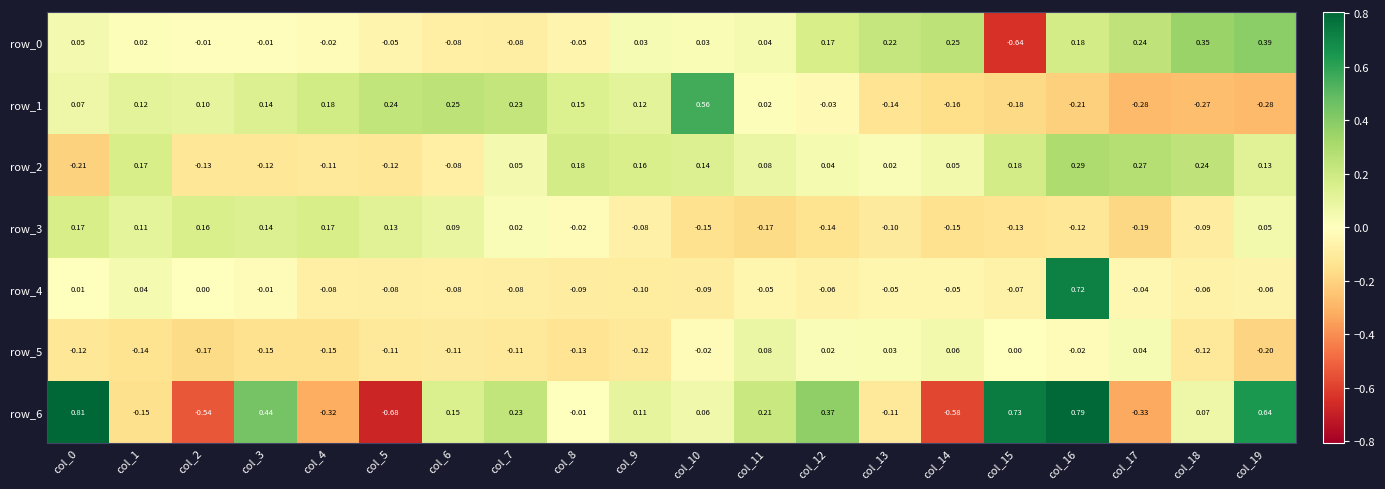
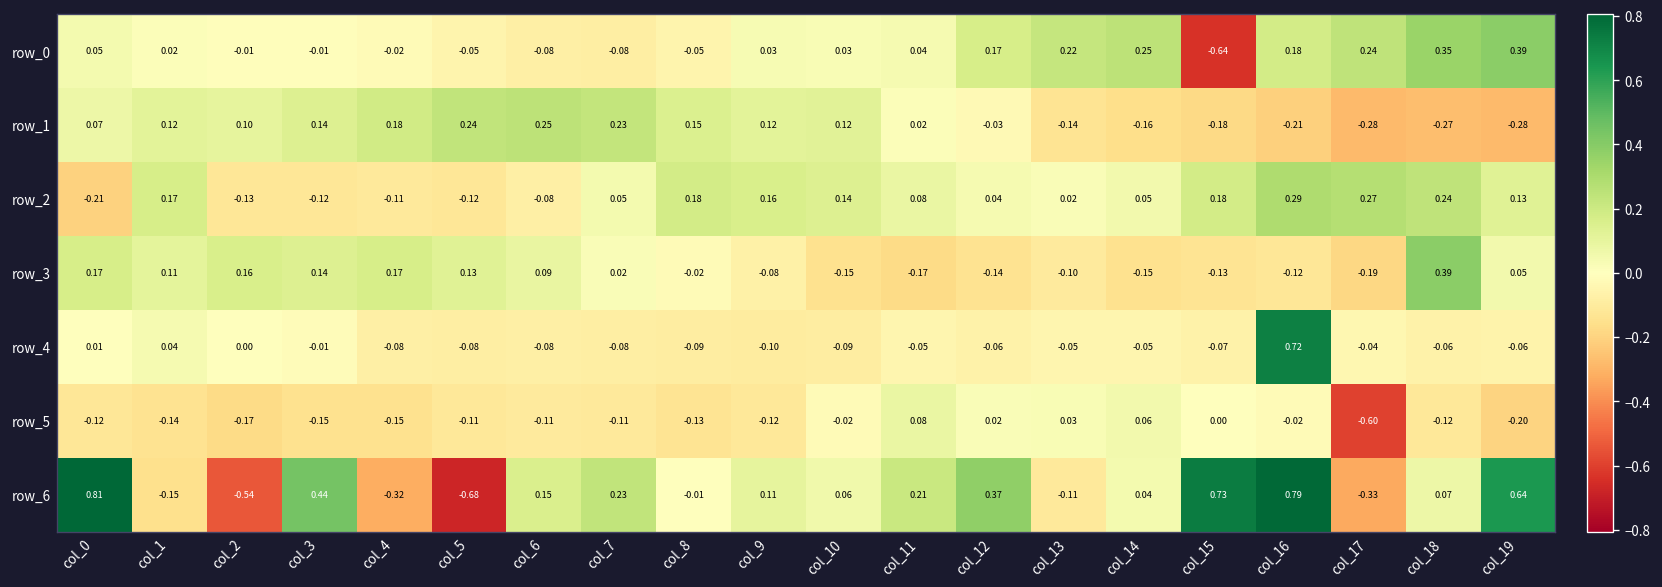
  {
    "row_0": {
      "col_0": 0.05,
      "col_1": 0.02,
      "col_2": -0.01,
      "col_3": -0.01,
      "col_4": -0.02,
      "col_5": -0.05,
      "col_6": -0.08,
      "col_7": -0.08,
      "col_8": -0.05,
      "col_9": 0.03,
      "col_10": 0.03,
      "col_11": 0.04,
      "col_12": 0.17,
      "col_13": 0.22,
      "col_14": 0.25,
      "col_15": -0.64,
      "col_16": 0.18,
      "col_17": 0.24,
      "col_18": 0.35,
      "col_19": 0.39
    },
    "row_1": {
      "col_0": 0.07,
      "col_1": 0.12,
      "col_2": 0.10,
      "col_3": 0.14,
      "col_4": 0.18,
      "col_5": 0.24,
      "col_6": 0.25,
      "col_7": 0.23,
      "col_8": 0.15,
      "col_9": 0.12,
-     "col_10": 0.56,
+     "col_10": 0.12,
      "col_11": 0.02,
      "col_12": -0.03,
      "col_13": -0.14,
      "col_14": -0.16,
      "col_15": -0.18,
      "col_16": -0.21,
      "col_17": -0.28,
      "col_18": -0.27,
      "col_19": -0.28
    },
    "row_2": {
      "col_0": -0.21,
      "col_1": 0.17,
      "col_2": -0.13,
      "col_3": -0.12,
      "col_4": -0.11,
      "col_5": -0.12,
      "col_6": -0.08,
      "col_7": 0.05,
      "col_8": 0.18,
      "col_9": 0.16,
      "col_10": 0.14,
      "col_11": 0.08,
      "col_12": 0.04,
      "col_13": 0.02,
      "col_14": 0.05,
      "col_15": 0.18,
      "col_16": 0.29,
      "col_17": 0.27,
      "col_18": 0.24,
      "col_19": 0.13
    },
    "row_3": {
      "col_0": 0.17,
      "col_1": 0.11,
      "col_2": 0.16,
      "col_3": 0.14,
      "col_4": 0.17,
      "col_5": 0.13,
      "col_6": 0.09,
      "col_7": 0.02,
      "col_8": -0.02,
      "col_9": -0.08,
      "col_10": -0.15,
      "col_11": -0.17,
      "col_12": -0.14,
      "col_13": -0.10,
      "col_14": -0.15,
      "col_15": -0.13,
      "col_16": -0.12,
      "col_17": -0.19,
-     "col_18": -0.09,
+     "col_18": 0.39,
      "col_19": 0.05
    },
    "row_4": {
      "col_0": 0.01,
      "col_1": 0.04,
      "col_2": 0.00,
      "col_3": -0.01,
      "col_4": -0.08,
      "col_5": -0.08,
      "col_6": -0.08,
      "col_7": -0.08,
      "col_8": -0.09,
      "col_9": -0.10,
      "col_10": -0.09,
      "col_11": -0.05,
      "col_12": -0.06,
      "col_13": -0.05,
      "col_14": -0.05,
      "col_15": -0.07,
      "col_16": 0.72,
      "col_17": -0.04,
      "col_18": -0.06,
      "col_19": -0.06
    },
    "row_5": {
      "col_0": -0.12,
      "col_1": -0.14,
      "col_2": -0.17,
      "col_3": -0.15,
      "col_4": -0.15,
      "col_5": -0.11,
      "col_6": -0.11,
      "col_7": -0.11,
      "col_8": -0.13,
      "col_9": -0.12,
      "col_10": -0.02,
      "col_11": 0.08,
      "col_12": 0.02,
      "col_13": 0.03,
      "col_14": 0.06,
      "col_15": 0.00,
      "col_16": -0.02,
-     "col_17": 0.04,
+     "col_17": -0.60,
      "col_18": -0.12,
      "col_19": -0.20
    },
    "row_6": {
      "col_0": 0.81,
      "col_1": -0.15,
      "col_2": -0.54,
      "col_3": 0.44,
      "col_4": -0.32,
      "col_5": -0.68,
      "col_6": 0.15,
      "col_7": 0.23,
      "col_8": -0.01,
      "col_9": 0.11,
      "col_10": 0.06,
      "col_11": 0.21,
      "col_12": 0.37,
      "col_13": -0.11,
-     "col_14": -0.58,
+     "col_14": 0.04,
      "col_15": 0.73,
      "col_16": 0.79,
      "col_17": -0.33,
      "col_18": 0.07,
      "col_19": 0.64
    }
  }
